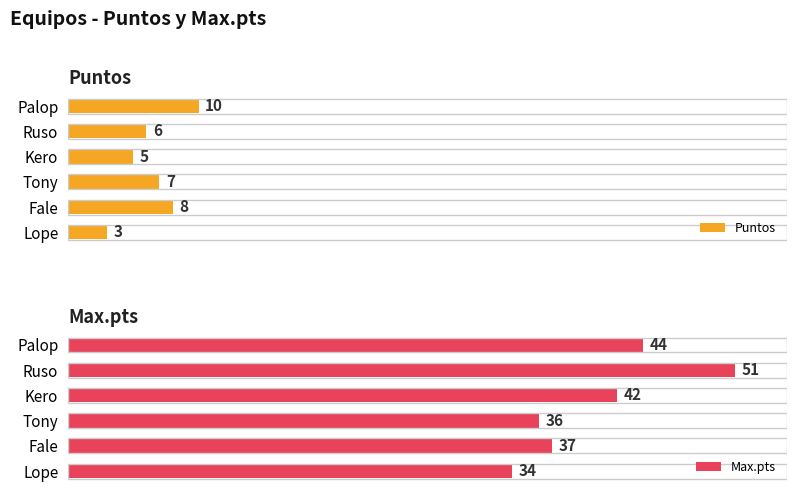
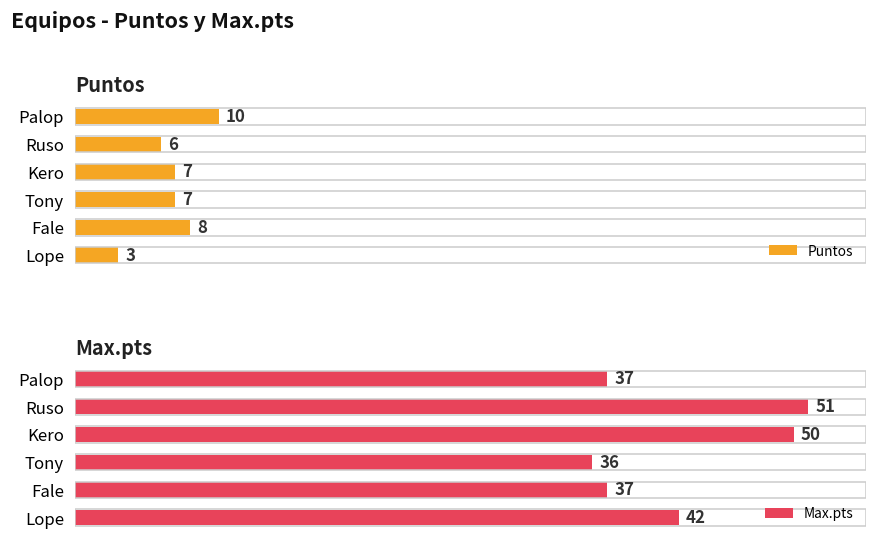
  {
    "Puntos": {
      "Palop": 10,
      "Ruso": 6,
-     "Kero": 5,
+     "Kero": 7,
      "Tony": 7,
      "Fale": 8,
      "Lope": 3
    },
    "Max.pts": {
-     "Palop": 44,
+     "Palop": 37,
      "Ruso": 51,
-     "Kero": 42,
+     "Kero": 50,
      "Tony": 36,
      "Fale": 37,
-     "Lope": 34
+     "Lope": 42
    }
  }
